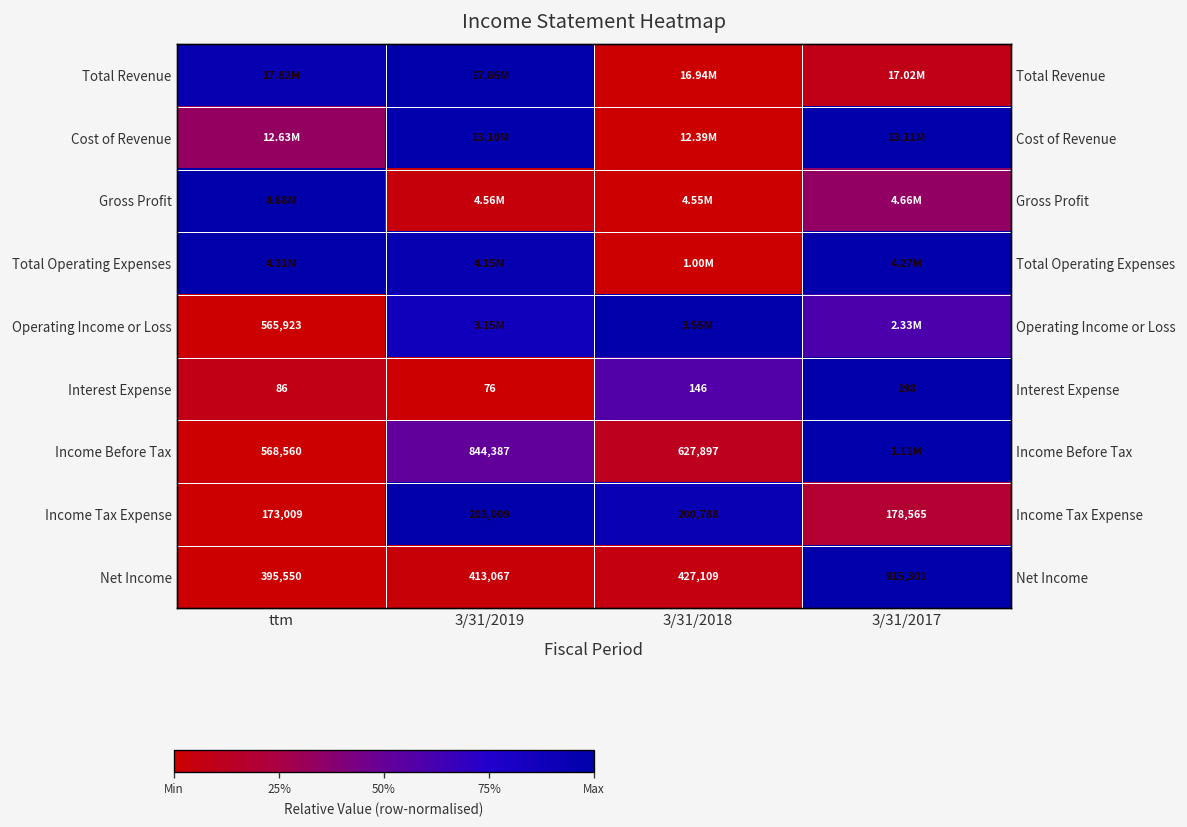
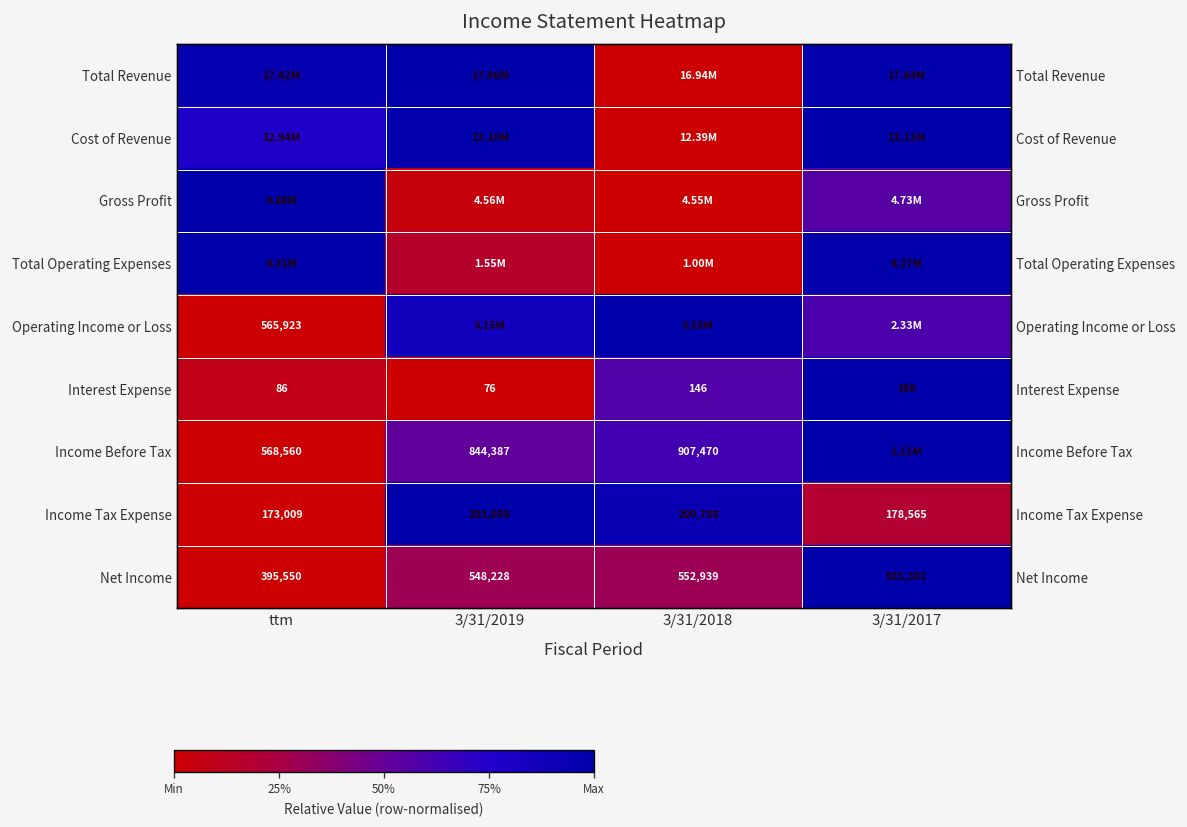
  {
    "Total Revenue": {
      "ttm": "17.82M",
      "3/31/2019": "17.86M",
      "3/31/2018": "16.94M",
-     "3/31/2017": "17.02M"
+     "3/31/2017": "17.84M"
    },
    "Cost of Revenue": {
-     "ttm": "12.63M",
+     "ttm": "12.94M",
      "3/31/2019": "13.10M",
      "3/31/2018": "12.39M",
      "3/31/2017": "13.11M"
    },
    "Gross Profit": {
      "ttm": "4.88M",
      "3/31/2019": "4.56M",
      "3/31/2018": "4.55M",
-     "3/31/2017": "4.66M"
+     "3/31/2017": "4.73M"
    },
    "Total Operating Expenses": {
      "ttm": "4.31M",
-     "3/31/2019": "4.15M",
+     "3/31/2019": "1.55M",
      "3/31/2018": "1.00M",
      "3/31/2017": "4.27M"
    },
    "Operating Income or Loss": {
      "ttm": "565,923",
      "3/31/2019": "3.15M",
      "3/31/2018": "3.55M",
      "3/31/2017": "2.33M"
    },
    "Interest Expense": {
      "ttm": "86",
      "3/31/2019": "76",
      "3/31/2018": "146",
      "3/31/2017": "198"
    },
    "Income Before Tax": {
      "ttm": "568,560",
      "3/31/2019": "844,387",
-     "3/31/2018": "627,897",
+     "3/31/2018": "907,470",
      "3/31/2017": "1.11M"
    },
    "Income Tax Expense": {
      "ttm": "173,009",
      "3/31/2019": "203,009",
      "3/31/2018": "200,788",
      "3/31/2017": "178,565"
    },
    "Net Income": {
      "ttm": "395,550",
-     "3/31/2019": "413,067",
-     "3/31/2018": "427,109",
+     "3/31/2019": "548,228",
+     "3/31/2018": "552,939",
      "3/31/2017": "915,301"
    }
  }
